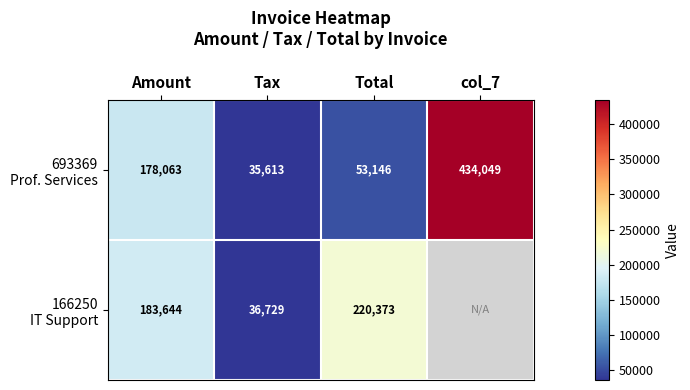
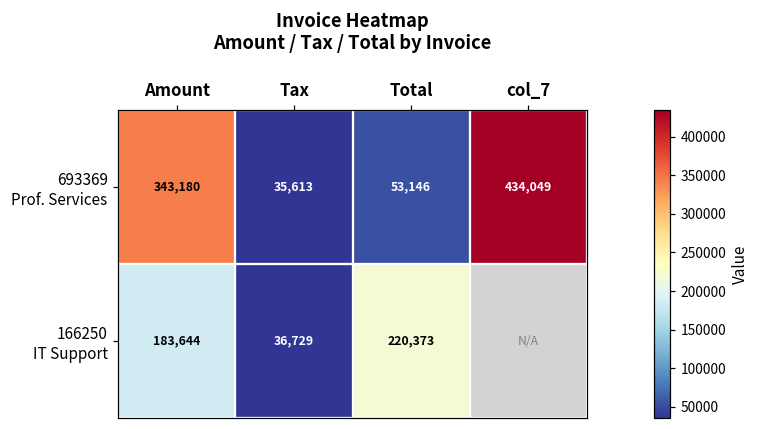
  {
    "693369 Prof. Services": {
-     "Amount": "178,063",
+     "Amount": "343,180",
      "Tax": "35,613",
      "Total": "53,146",
      "col_7": "434,049"
    },
    "166250 IT Support": {
      "Amount": "183,644",
      "Tax": "36,729",
      "Total": "220,373"
    }
  }
